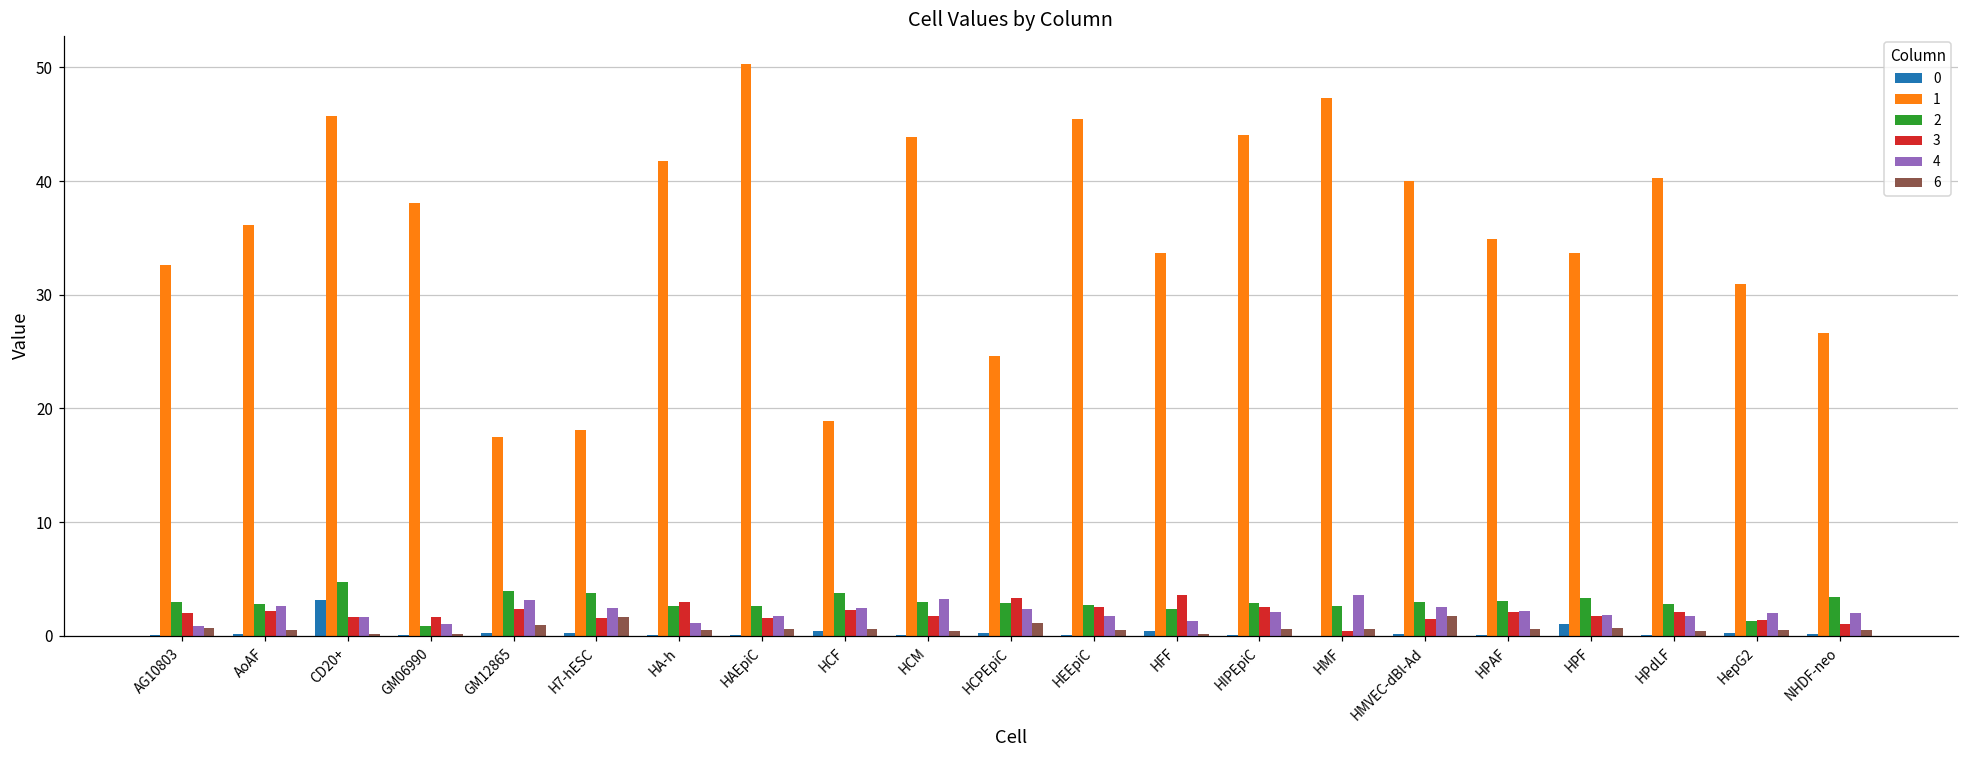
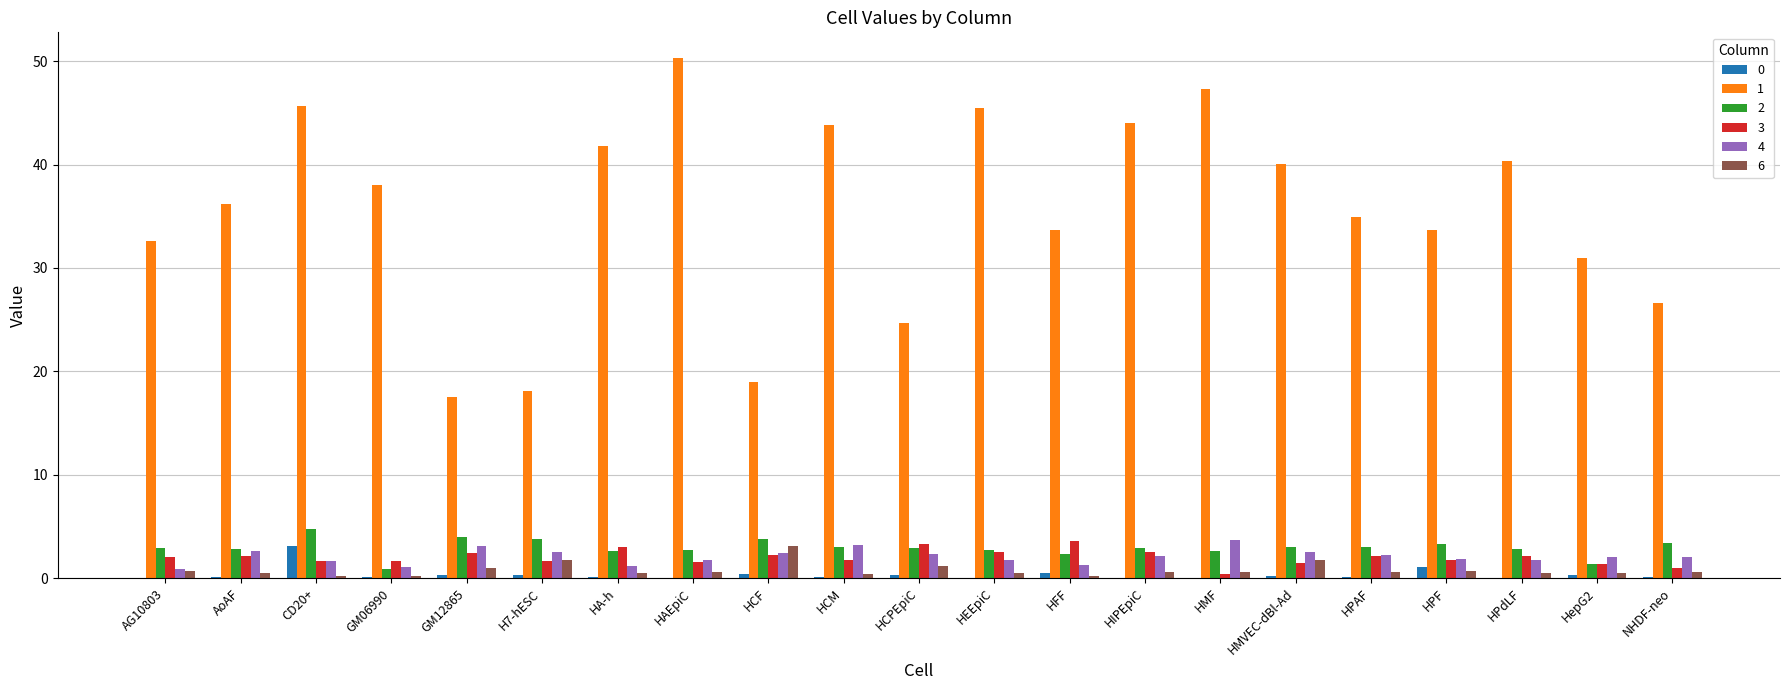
  {
    "0": {
      "CD20+": 3.1,
      "GM12865": 0.3,
      "H7-hESC": 0.3,
      "HCF": 0.4,
      "HCPEpiC": 0.3,
      "HFF": 0.4,
      "HMF": 0.0,
      "HPF": 1.1,
      "HepG2": 0.3
    },
    "1": {
      "AG10803": 32.6,
      "AoAF": 36.2,
      "CD20+": 45.7,
      "GM06990": 38.0,
      "GM12865": 17.5,
      "H7-hESC": 18.1,
      "HA-h": 41.8,
      "HAEpiC": 50.3,
      "HCF": 18.9,
      "HCM": 43.8,
      "HCPEpiC": 24.7,
      "HEEpiC": 45.4,
      "HFF": 33.7,
      "HIPEpiC": 44.0,
      "HMF": 47.3,
      "HMVEC-dBl-Ad": 40.0,
      "HPAF": 34.9,
      "HPF": 33.7,
      "HPdLF": 40.3,
      "HepG2": 31.0,
      "NHDF-neo": 26.6
    },
    "2": {
      "AG10803": 2.9,
      "AoAF": 2.8,
      "CD20+": 4.7,
      "GM06990": 0.9,
      "GM12865": 3.9,
      "H7-hESC": 3.8,
      "HA-h": 2.7,
      "HAEpiC": 2.7,
      "HCF": 3.8,
      "HCM": 3.0,
      "HCPEpiC": 2.9,
      "HEEpiC": 2.7,
      "HFF": 2.3,
      "HIPEpiC": 2.9,
      "HMF": 2.7,
      "HMVEC-dBl-Ad": 3.0,
      "HPAF": 3.0,
      "HPF": 3.3,
      "HPdLF": 2.8,
      "HepG2": 1.3,
      "NHDF-neo": 3.4
    },
    "3": {
      "AG10803": 2.1,
      "AoAF": 2.2,
      "CD20+": 1.7,
      "GM06990": 1.6,
      "GM12865": 2.4,
      "H7-hESC": 1.6,
      "HA-h": 3.0,
      "HAEpiC": 1.6,
      "HCF": 2.2,
      "HCM": 1.7,
      "HCPEpiC": 3.3,
      "HEEpiC": 2.5,
      "HFF": 3.6,
      "HIPEpiC": 2.5,
      "HMF": 0.4,
      "HMVEC-dBl-Ad": 1.5,
      "HPAF": 2.1,
      "HPF": 1.7,
      "HPdLF": 2.1,
      "HepG2": 1.4,
      "NHDF-neo": 1.0
    },
    "4": {
      "AG10803": 0.8,
      "AoAF": 2.6,
      "CD20+": 1.7,
      "GM06990": 1.0,
      "GM12865": 3.1,
      "H7-hESC": 2.5,
      "HA-h": 1.1,
      "HAEpiC": 1.7,
      "HCF": 2.5,
      "HCM": 3.2,
      "HCPEpiC": 2.3,
      "HEEpiC": 1.8,
      "HFF": 1.3,
      "HIPEpiC": 2.1,
      "HMF": 3.6,
      "HMVEC-dBl-Ad": 2.5,
      "HPAF": 2.2,
      "HPF": 1.8,
      "HPdLF": 1.8,
      "HepG2": 2.0,
      "NHDF-neo": 2.0
    },
    "6": {
      "AG10803": 0.7,
      "AoAF": 0.5,
      "GM12865": 1.0,
      "H7-hESC": 1.7,
      "HA-h": 0.5,
      "HAEpiC": 0.6,
-     "HCF": 0.6,
+     "HCF": 3.1,
      "HCM": 0.4,
      "HCPEpiC": 1.2,
      "HEEpiC": 0.5,
      "HIPEpiC": 0.6,
      "HMF": 0.6,
      "HMVEC-dBl-Ad": 1.7,
      "HPAF": 0.6,
      "HPF": 0.7,
      "HPdLF": 0.5,
      "HepG2": 0.5,
      "NHDF-neo": 0.5
    }
  }
